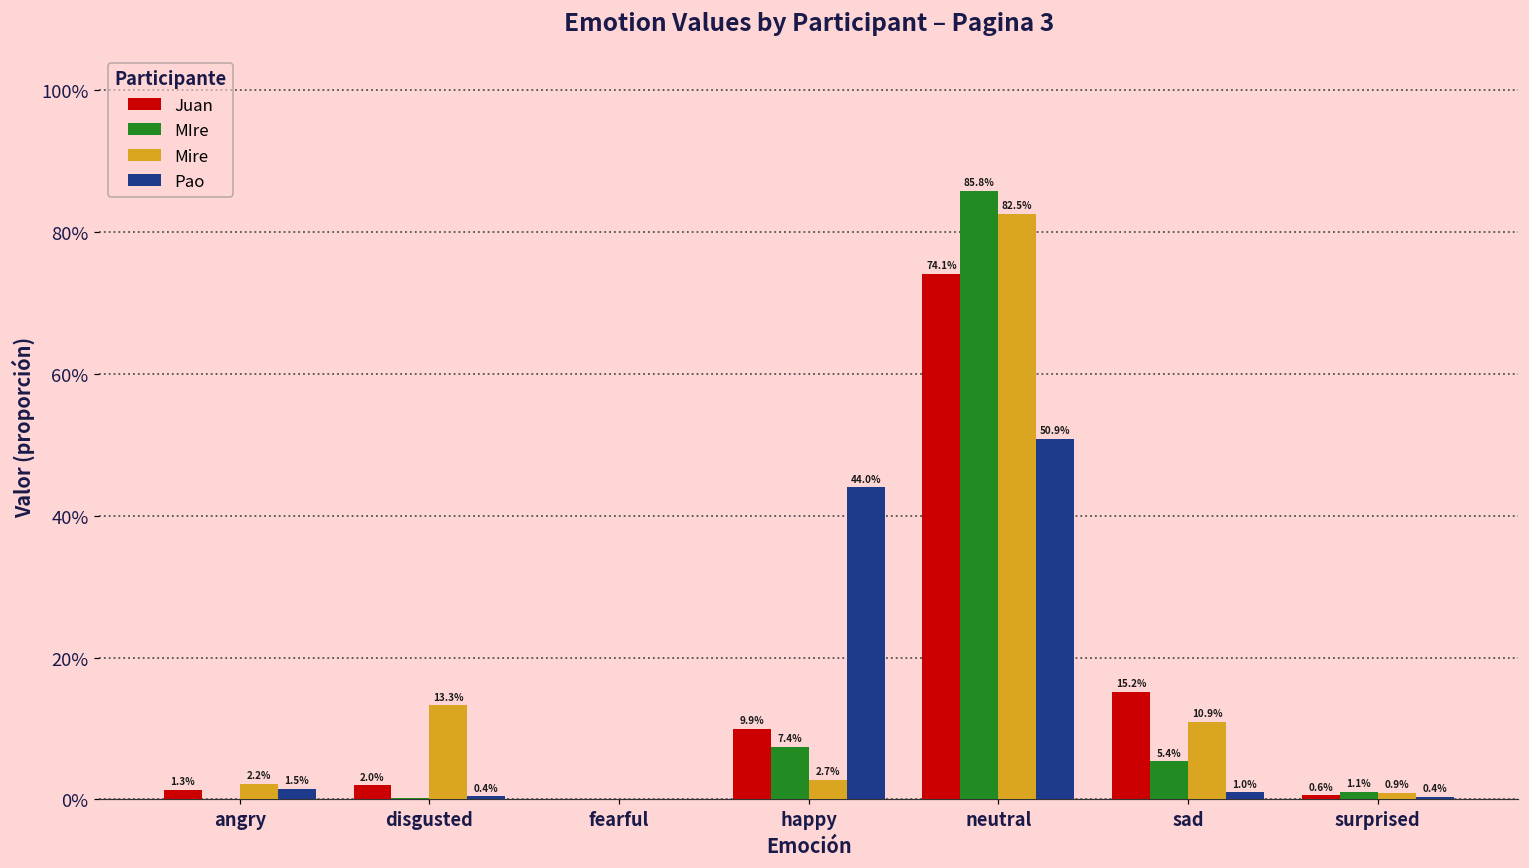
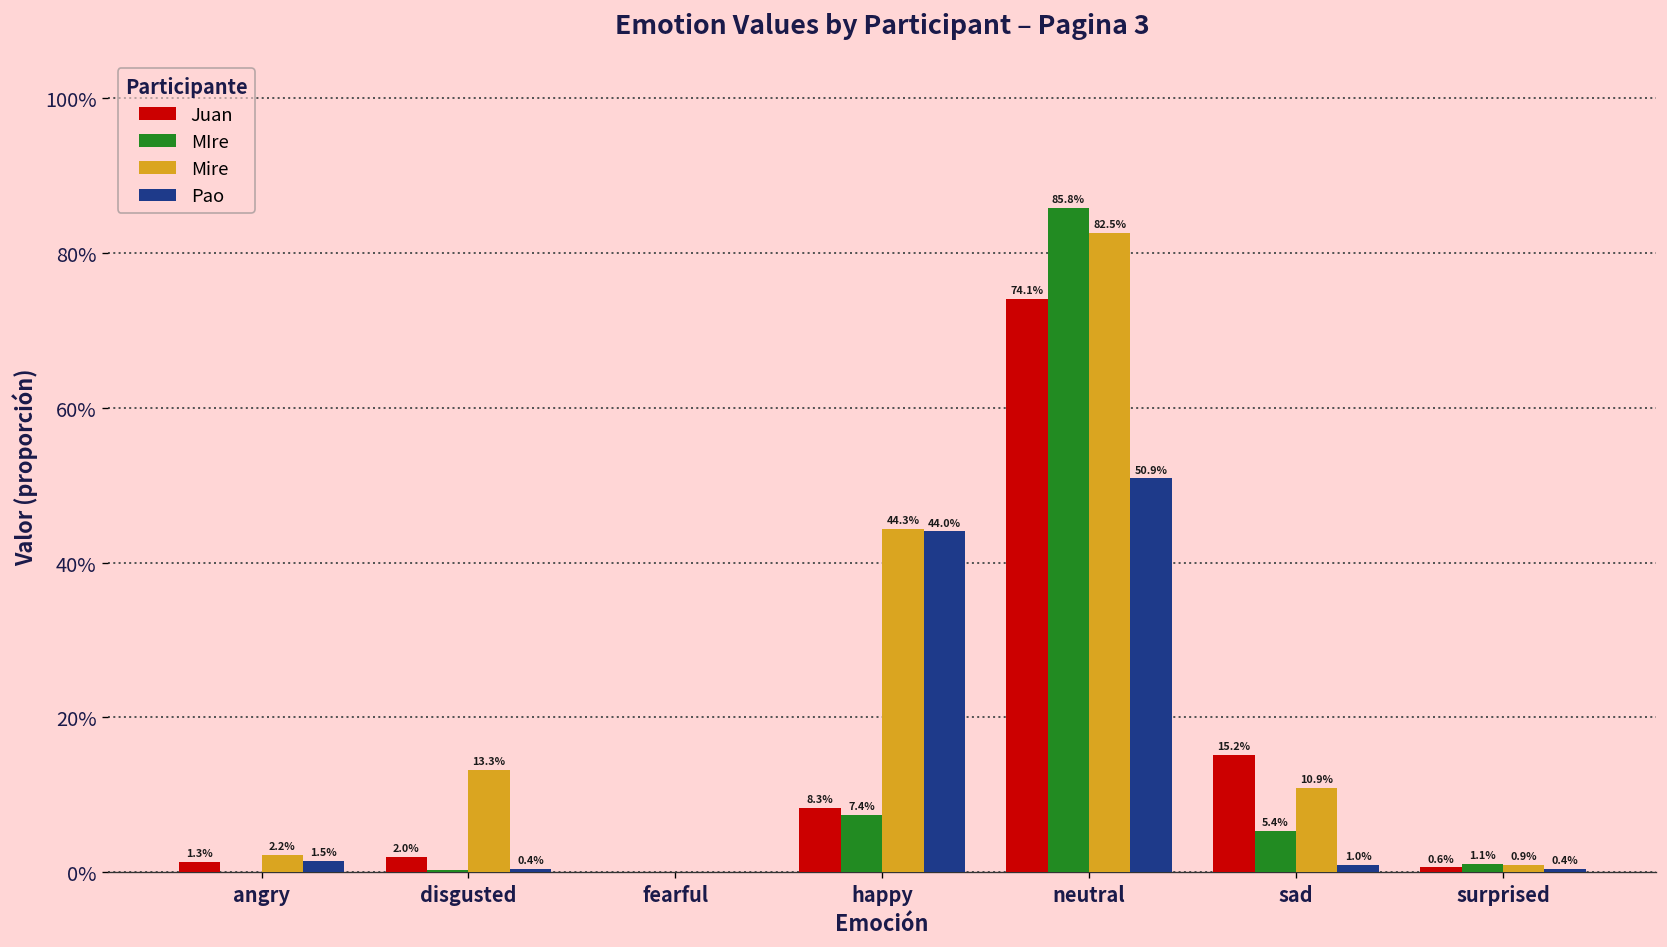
  {
    "Juan": {
      "angry": "1.3%",
      "disgusted": "2.0%",
-     "happy": "9.9%",
+     "happy": "8.3%",
      "neutral": "74.1%",
      "sad": "15.2%",
      "surprised": "0.6%"
    },
    "MIre": {
      "happy": "7.4%",
      "neutral": "85.8%",
      "sad": "5.4%",
      "surprised": "1.1%"
    },
    "Mire": {
      "angry": "2.2%",
      "disgusted": "13.3%",
-     "happy": "2.7%",
+     "happy": "44.3%",
      "neutral": "82.5%",
      "sad": "10.9%",
      "surprised": "0.9%"
    },
    "Pao": {
      "angry": "1.5%",
      "disgusted": "0.4%",
      "happy": "44.0%",
      "neutral": "50.9%",
      "sad": "1.0%",
      "surprised": "0.4%"
    }
  }
